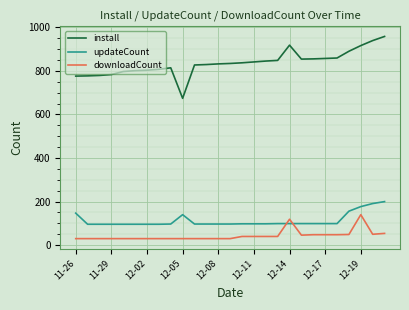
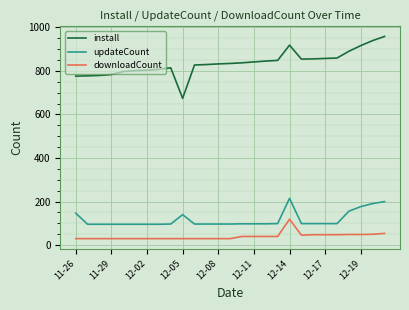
  {
    "install": {
      "11-26": 780,
      "11-29": 780,
      "12-05": 670,
      "12-08": 830,
      "12-11": 840,
      "12-14": 920,
      "12-19": 920
    },
    "updateCount": {
      "11-26": 150,
      "11-29": 100,
      "12-02": 100,
      "12-05": 140,
      "12-08": 100,
      "12-11": 100,
-     "12-14": 100,
+     "12-14": 220,
      "12-19": 180
    },
    "downloadCount": {
      "11-26": 30,
      "11-29": 30,
      "12-02": 30,
      "12-05": 30,
      "12-08": 30,
      "12-11": 40,
      "12-14": 120,
-     "12-19": 140
+     "12-19": 50
    }
  }
